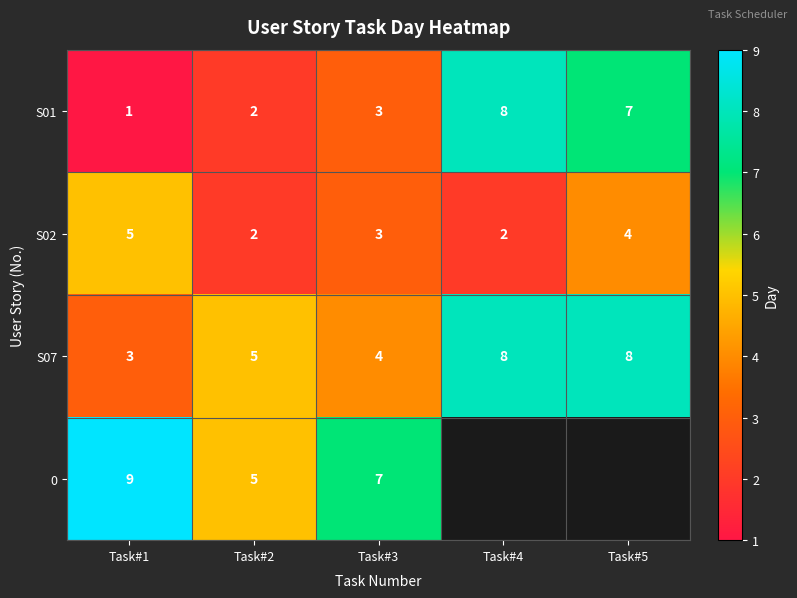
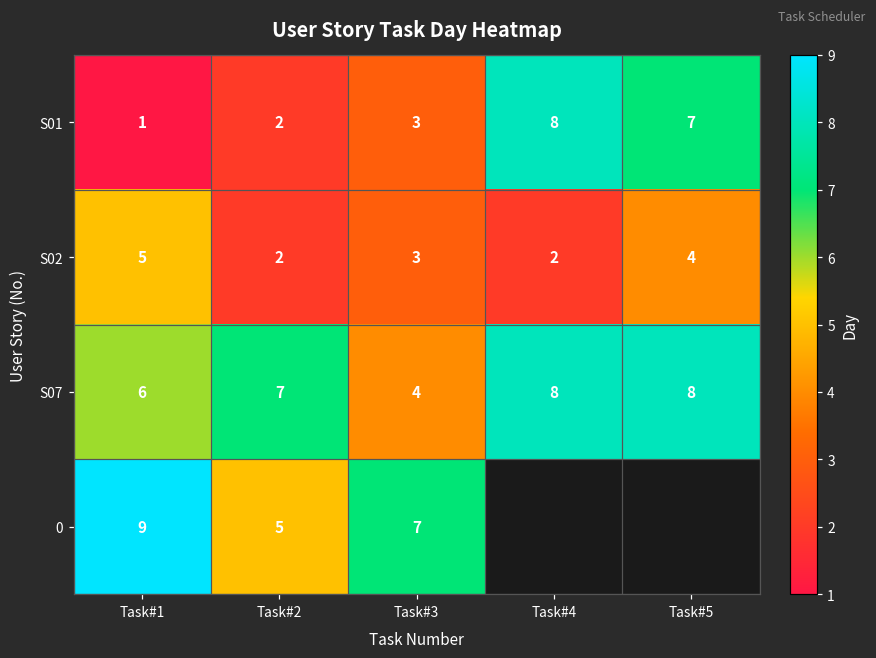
  {
    "S01": {
      "Task#1": 1,
      "Task#2": 2,
      "Task#3": 3,
      "Task#4": 8,
      "Task#5": 7
    },
    "S02": {
      "Task#1": 5,
      "Task#2": 2,
      "Task#3": 3,
      "Task#4": 2,
      "Task#5": 4
    },
    "S07": {
-     "Task#1": 3,
-     "Task#2": 5,
+     "Task#1": 6,
+     "Task#2": 7,
      "Task#3": 4,
      "Task#4": 8,
      "Task#5": 8
    },
    "0": {
      "Task#1": 9,
      "Task#2": 5,
      "Task#3": 7
    }
  }
